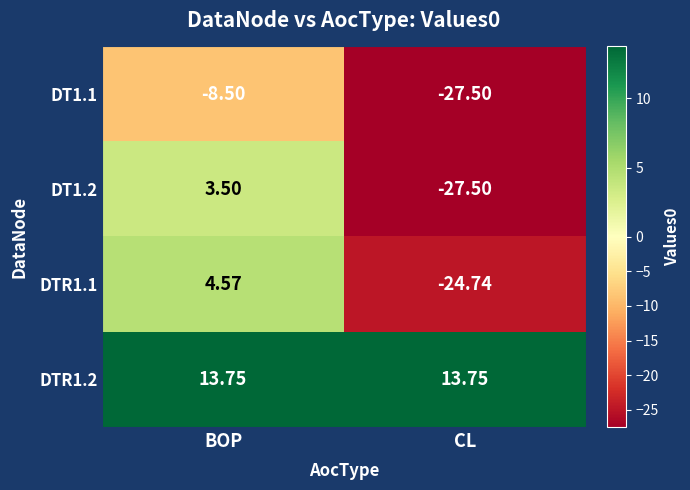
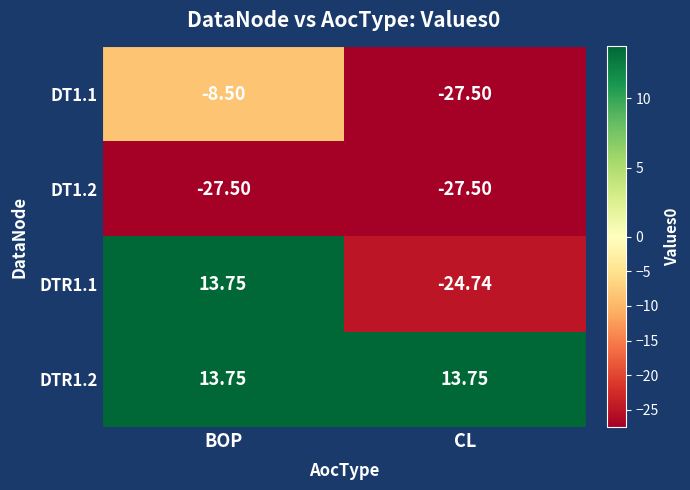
  {
    "DT1.1": {
      "BOP": -8.50,
      "CL": -27.50
    },
    "DT1.2": {
-     "BOP": 3.50,
+     "BOP": -27.50,
      "CL": -27.50
    },
    "DTR1.1": {
-     "BOP": 4.57,
+     "BOP": 13.75,
      "CL": -24.74
    },
    "DTR1.2": {
      "BOP": 13.75,
      "CL": 13.75
    }
  }
